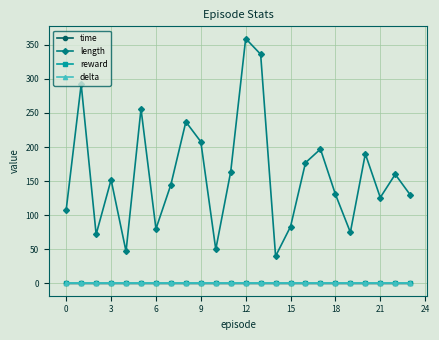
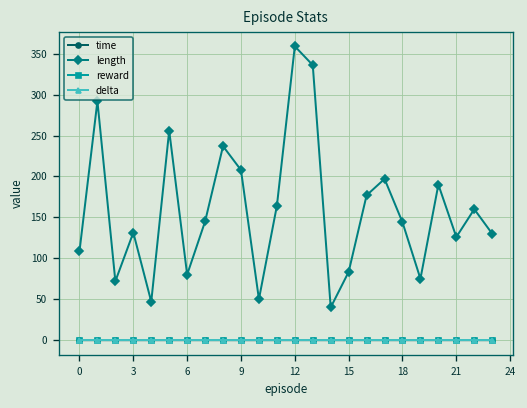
  {
    "delta": {
      "0": 0,
      "3": 0,
      "6": 0,
      "9": 0,
      "12": 0,
      "15": 0,
      "18": 0,
      "21": 0
    },
    "length": {
      "0": 110,
-     "3": 150,
+     "3": 130,
      "6": 80,
      "9": 210,
      "12": 360,
      "15": 80,
-     "18": 130,
+     "18": 140,
      "21": 130
    }
  }
